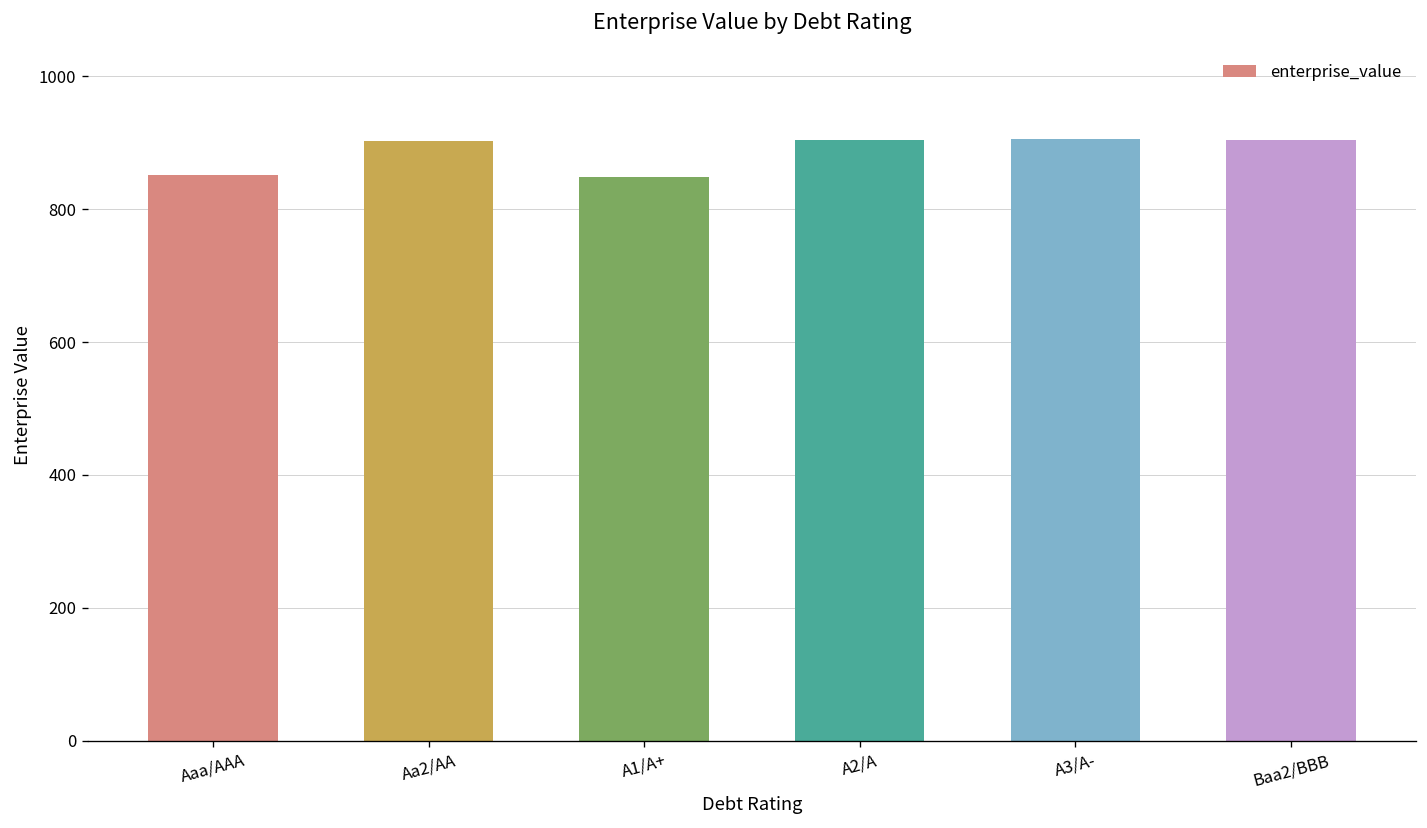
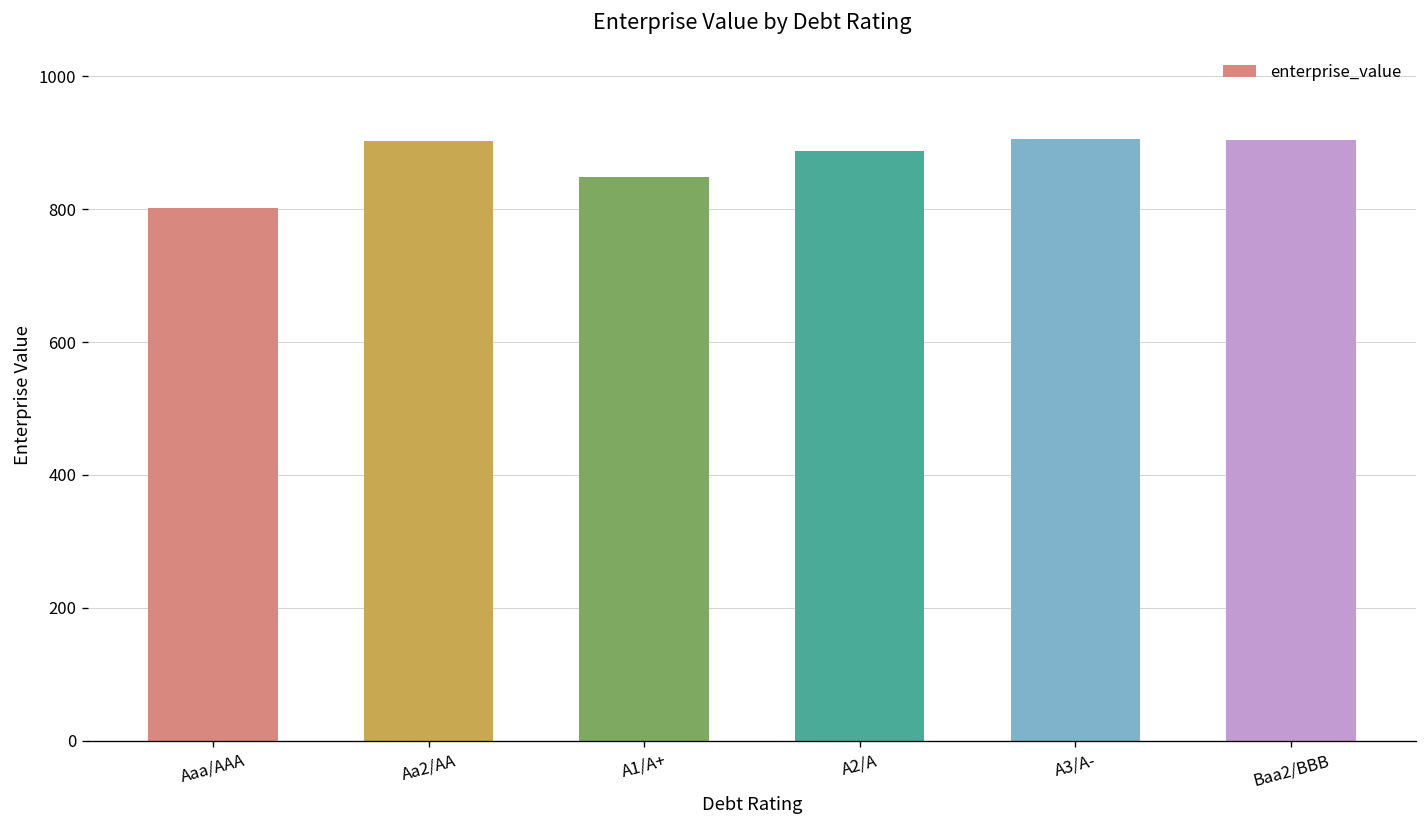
  {
-   "Aaa/AAA": 850,
+   "Aaa/AAA": 800,
    "Aa2/AA": 900,
    "A1/A+": 850,
-   "A2/A": 900,
+   "A2/A": 890,
    "A3/A-": 910,
    "Baa2/BBB": 900
  }
